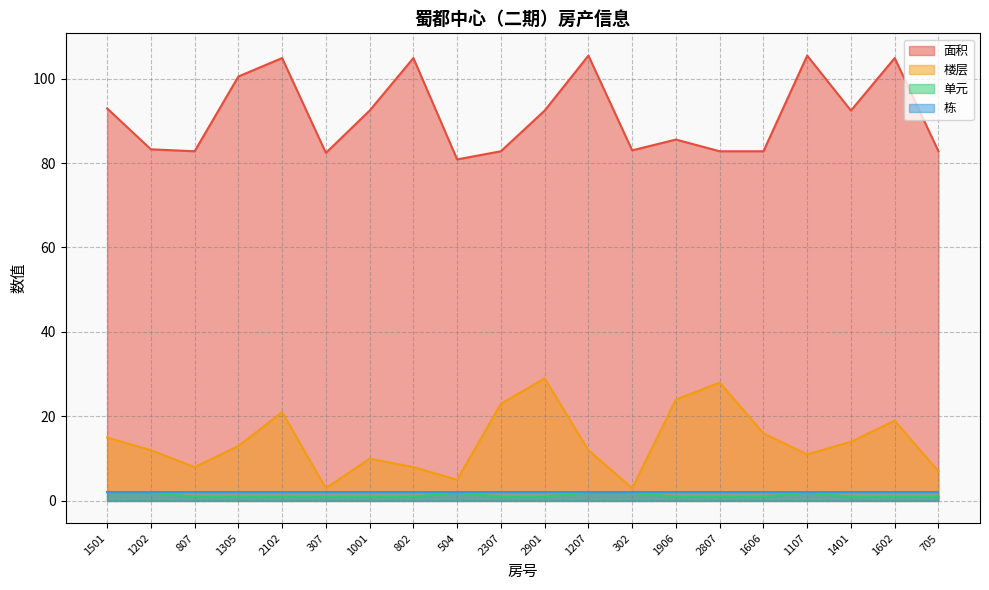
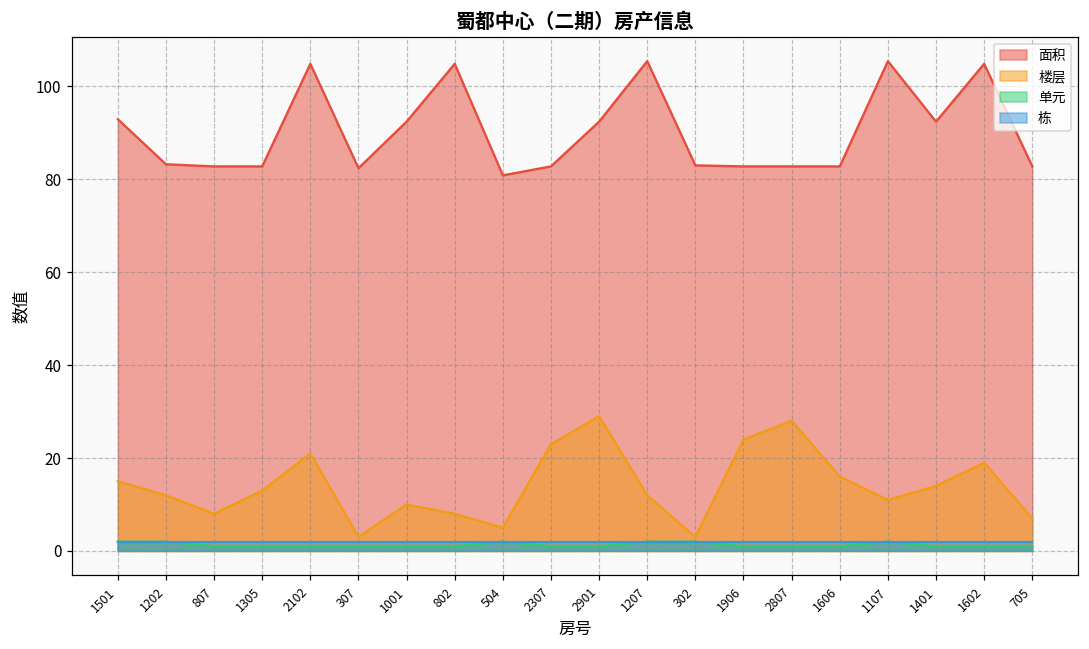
  {
    "面积": {
      "1501": 93,
      "1202": 83,
      "807": 83,
-     "1305": 100,
+     "1305": 83,
      "2102": 105,
      "307": 82,
      "1001": 92,
      "802": 105,
      "504": 81,
      "2307": 83,
      "2901": 92,
      "1207": 105,
      "302": 83,
-     "1906": 86,
+     "1906": 83,
      "2807": 83,
      "1606": 83,
      "1107": 105,
      "1401": 92,
      "1602": 105,
      "705": 83
    },
    "楼层": {
      "1501": 15,
      "1202": 12,
      "807": 8,
      "1305": 13,
      "2102": 21,
      "307": 3,
      "1001": 10,
      "802": 8,
      "504": 5,
      "2307": 23,
      "2901": 29,
      "1207": 12,
      "302": 3,
      "1906": 24,
      "2807": 28,
      "1606": 16,
      "1107": 11,
      "1401": 14,
      "1602": 19,
      "705": 7
    },
    "单元": {
      "807": 1,
      "1305": 1,
      "2102": 1,
      "307": 1,
      "1001": 1,
      "802": 1,
      "2307": 1,
      "2901": 1,
      "1906": 1,
      "2807": 1,
      "1606": 1,
      "1401": 1,
      "1602": 1,
      "705": 1
    },
    "栋": {
      "807": 2,
      "1305": 2,
      "2102": 2,
      "307": 2,
      "1001": 2,
      "802": 2,
      "2307": 2,
      "2901": 2,
      "1906": 2,
      "2807": 2,
      "1606": 2,
      "1401": 2,
      "1602": 2,
      "705": 2
    }
  }
